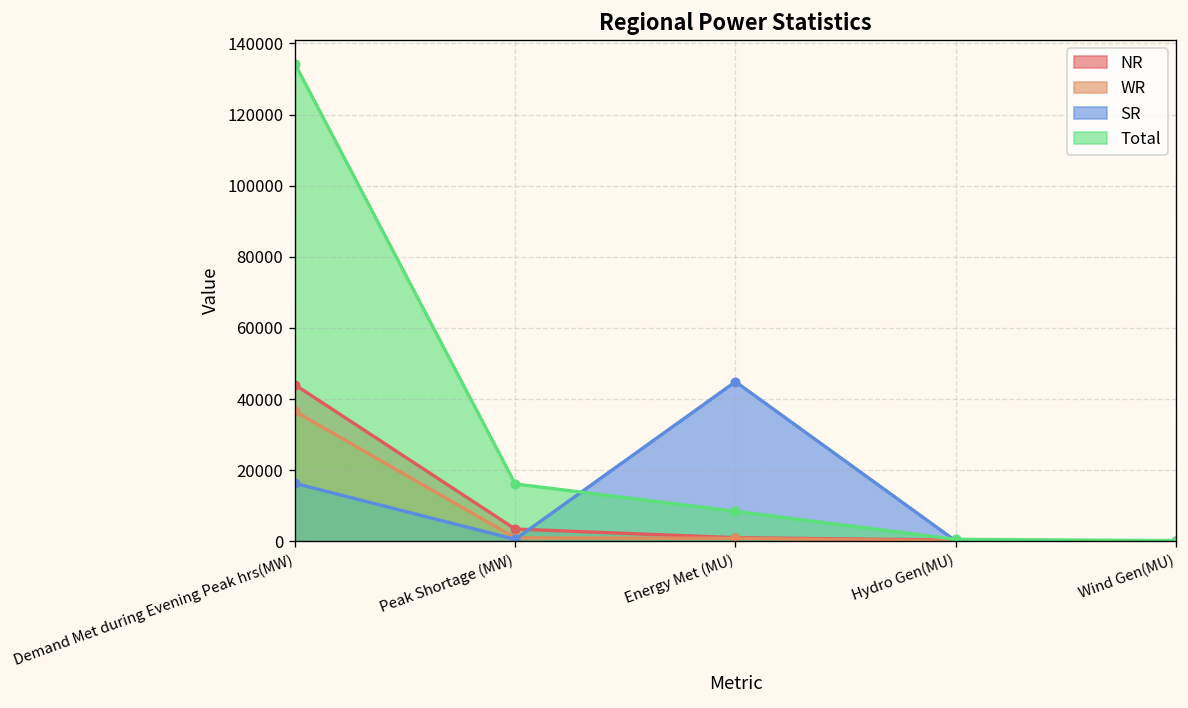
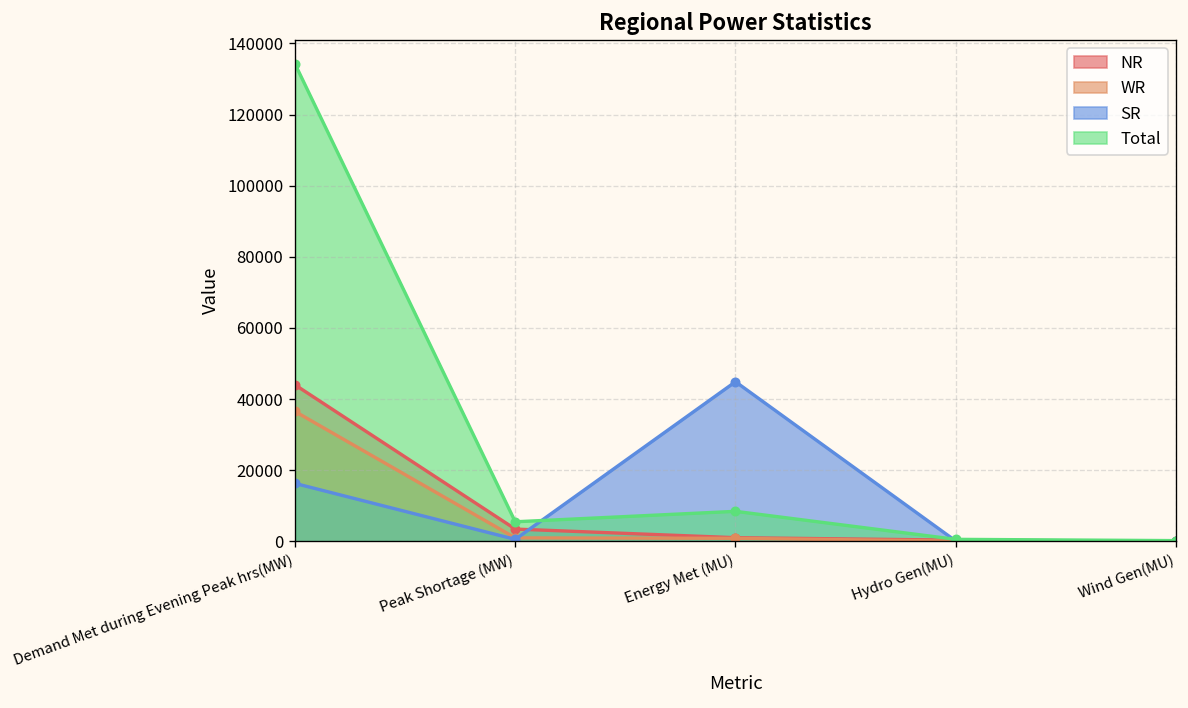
  {
    "SR": {
      "Demand Met during Evening Peak hrs(MW)": 16000,
      "Energy Met (MU)": 45000
    },
    "Total": {
      "Demand Met during Evening Peak hrs(MW)": 134000,
-     "Peak Shortage (MW)": 16000,
+     "Peak Shortage (MW)": 5000,
      "Energy Met (MU)": 8000
    }
  }
